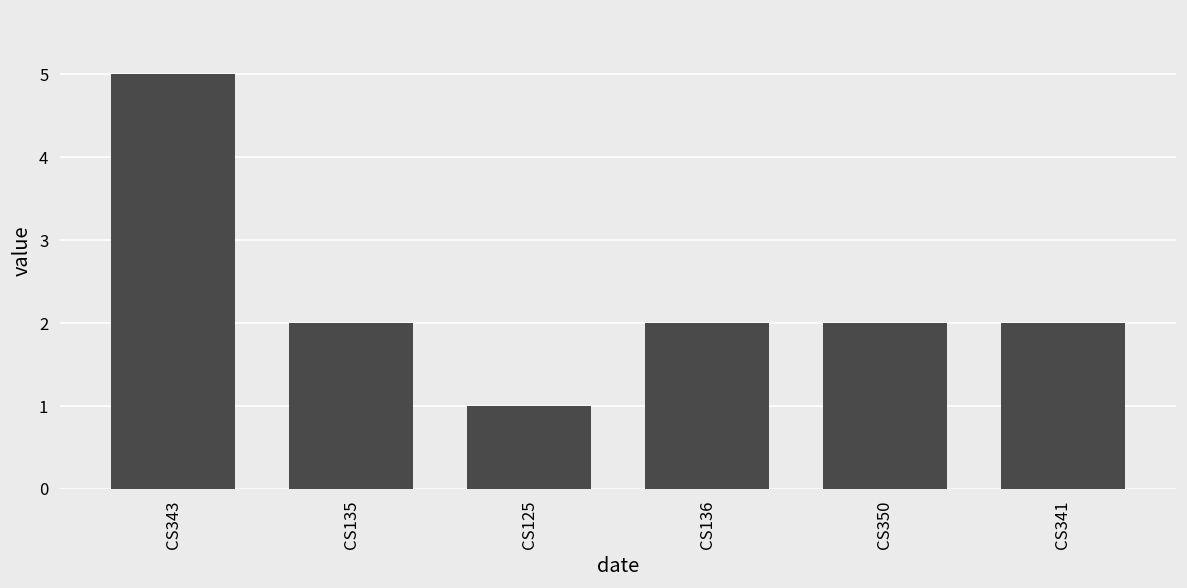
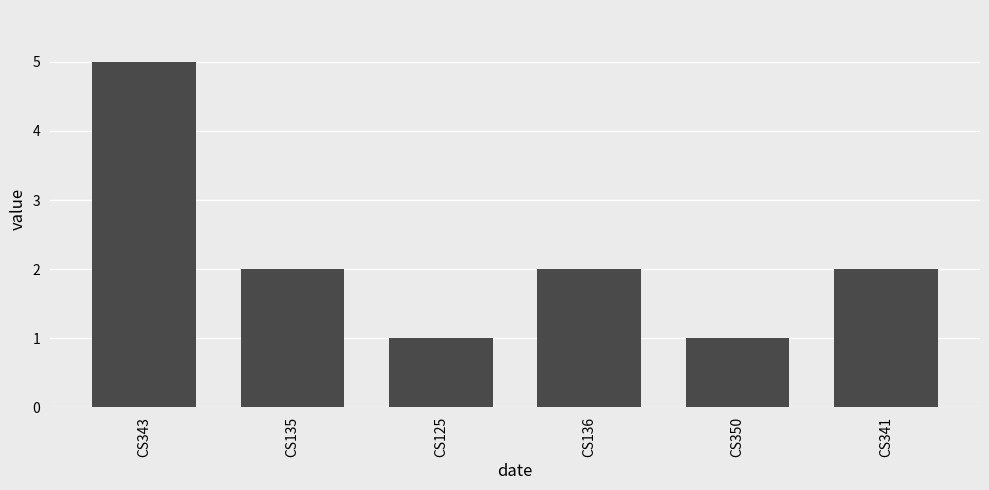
  {
    "CS343": 5,
    "CS135": 2,
    "CS125": 1,
    "CS136": 2,
-   "CS350": 2,
+   "CS350": 1,
    "CS341": 2
  }
